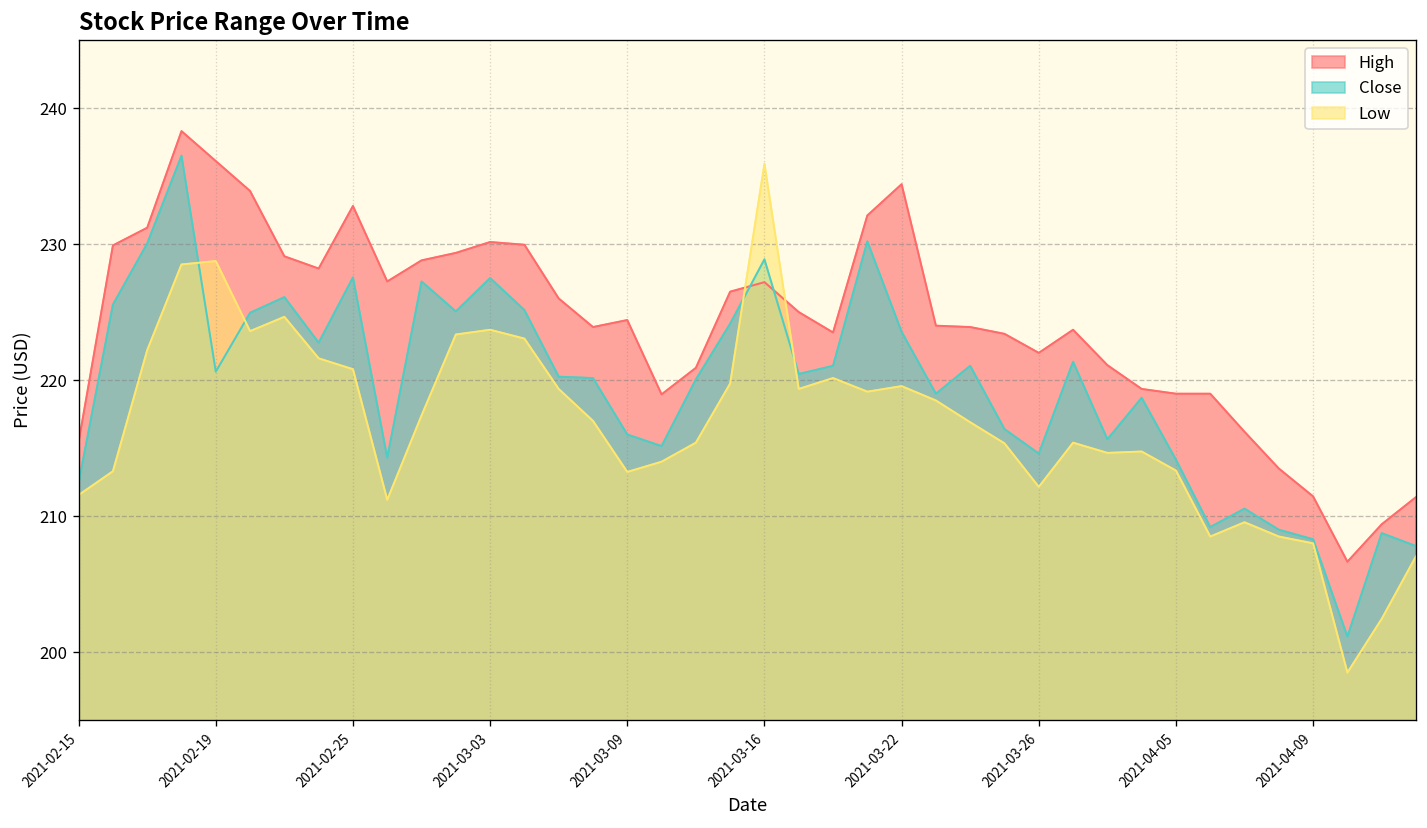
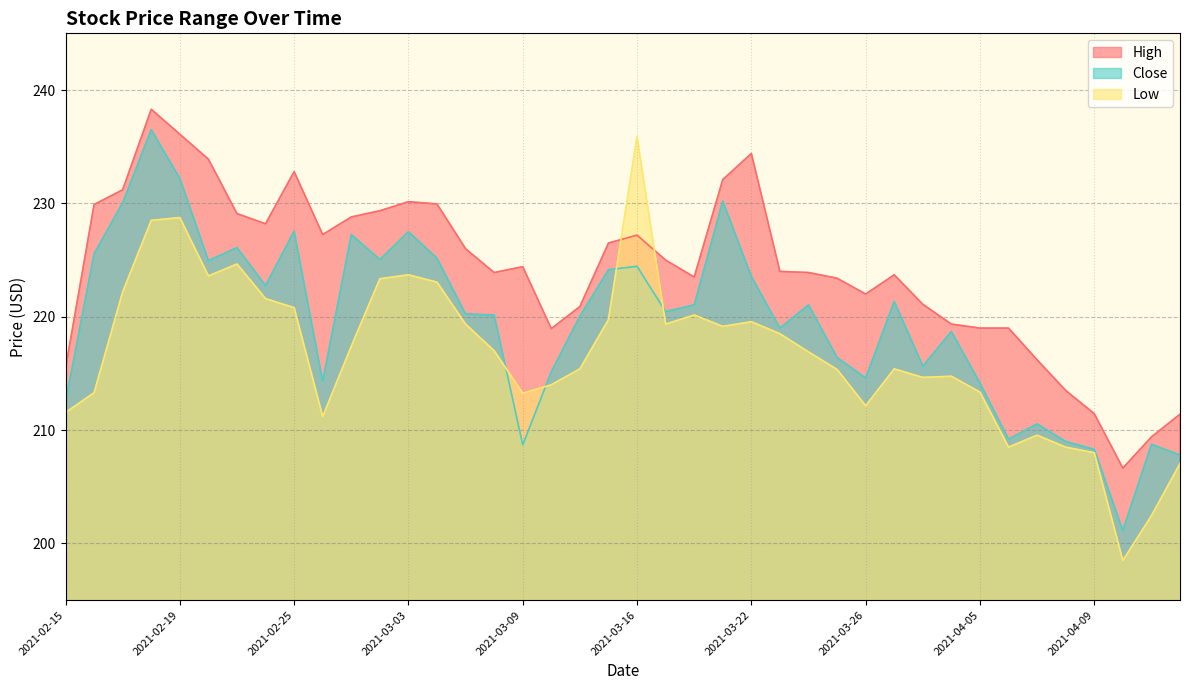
  {
    "High": {
      "2021-02-15": 215.4,
      "2021-02-19": 236.1,
      "2021-02-25": 232.8,
      "2021-03-03": 230.1,
      "2021-03-09": 224.4,
      "2021-03-16": 227.2,
      "2021-03-22": 234.4,
      "2021-03-26": 222.0,
      "2021-04-05": 219.0,
      "2021-04-09": 211.4
    },
    "Close": {
      "2021-02-15": 212.4,
-     "2021-02-19": 220.6,
+     "2021-02-19": 232.2,
      "2021-02-25": 227.6,
      "2021-03-03": 227.5,
-     "2021-03-09": 216.0,
-     "2021-03-16": 228.9,
+     "2021-03-09": 208.7,
+     "2021-03-16": 224.4,
      "2021-03-22": 223.6,
      "2021-03-26": 214.6,
      "2021-04-05": 214.1,
      "2021-04-09": 208.3
    },
    "Low": {
      "2021-02-15": 211.6,
      "2021-02-19": 228.8,
      "2021-02-25": 220.8,
      "2021-03-03": 223.7,
      "2021-03-09": 213.3,
      "2021-03-16": 235.9,
      "2021-03-22": 219.6,
      "2021-03-26": 212.1,
      "2021-04-05": 213.4,
      "2021-04-09": 208.0
    }
  }
